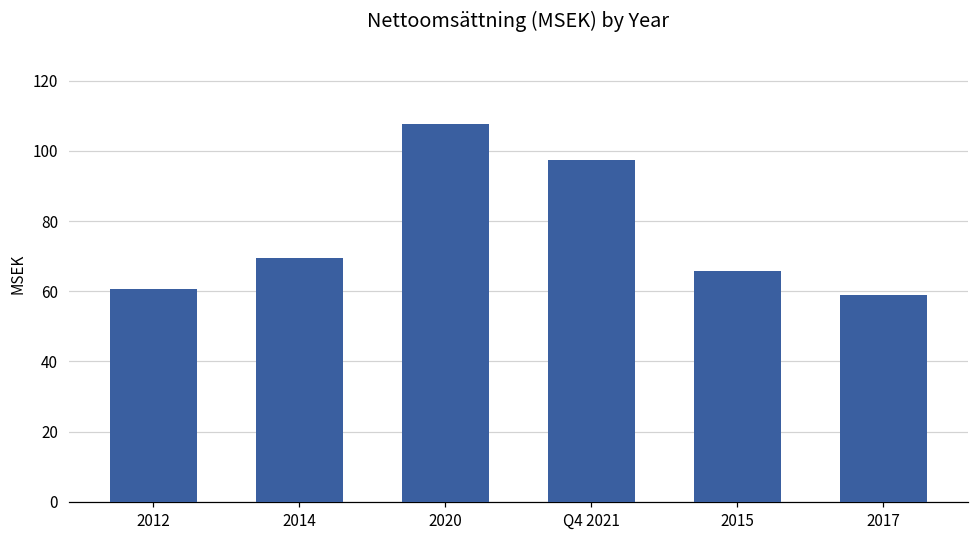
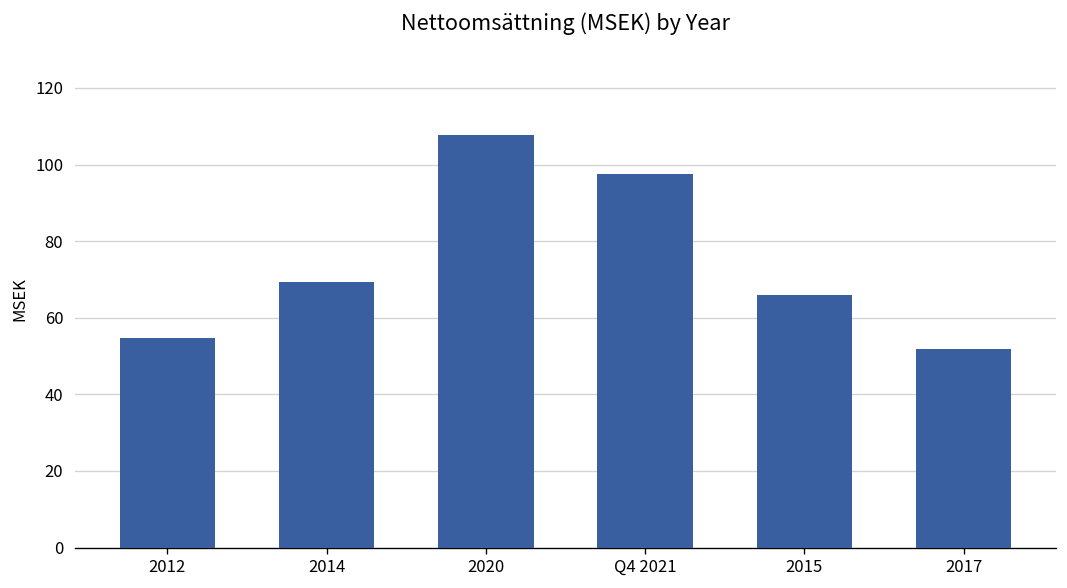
  {
-   "2012": 61,
+   "2012": 55,
    "2014": 69,
    "2020": 108,
    "Q4 2021": 97,
    "2015": 66,
-   "2017": 59
+   "2017": 52
  }
